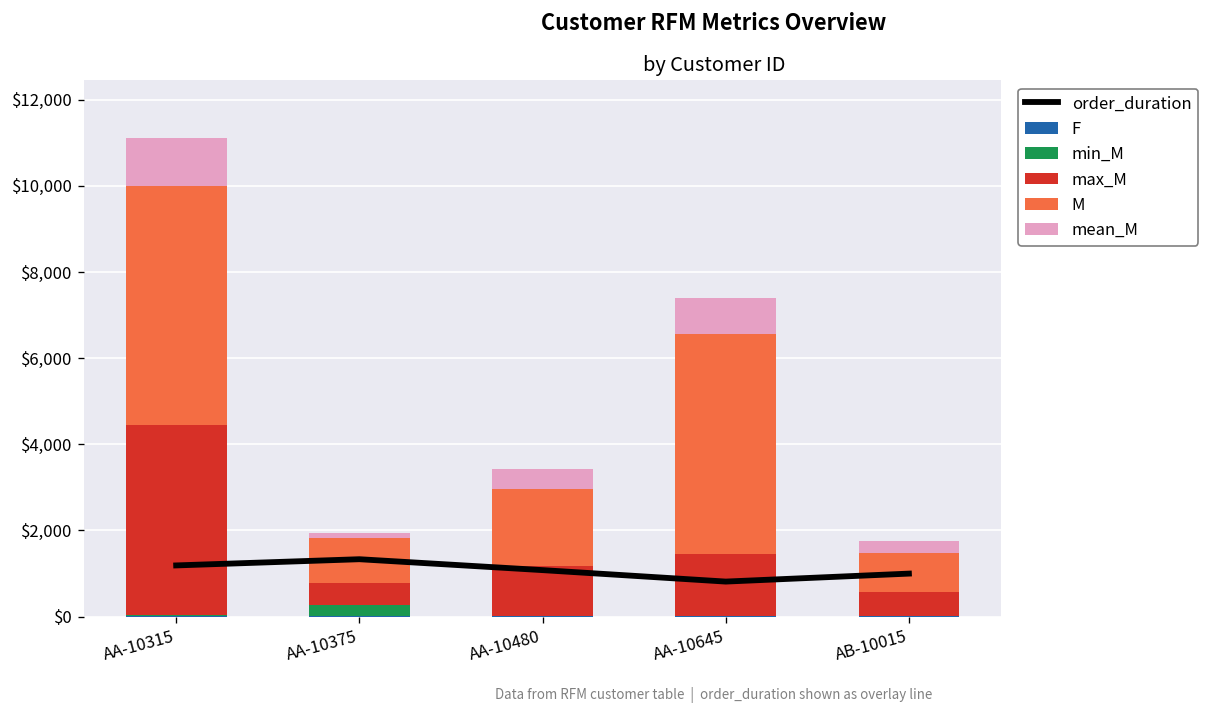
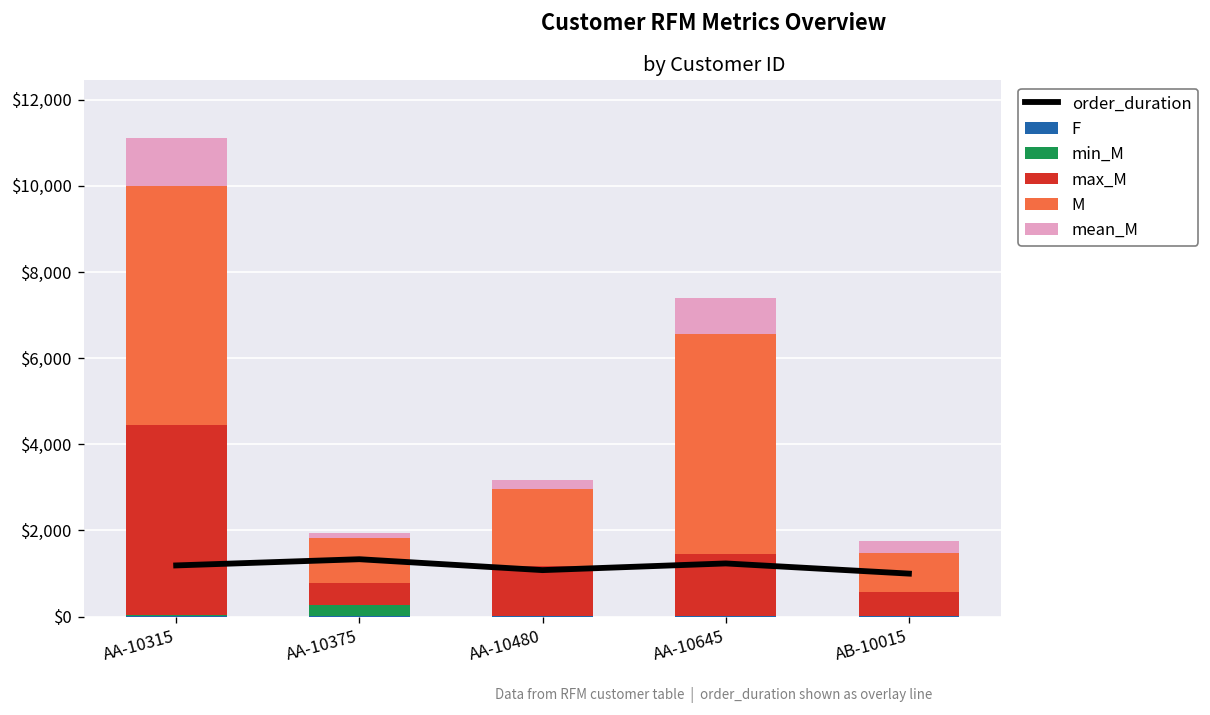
  {
    "order_duration": {
      "AA-10315": "$1,200",
      "AA-10375": "$1,300",
      "AA-10480": "$1,100",
-     "AA-10645": "$800",
+     "AA-10645": "$1,200",
      "AB-10015": "$1,000"
    },
    "min_M": {
      "AA-10375": "$200"
    },
    "max_M": {
      "AA-10315": "$4,400",
      "AA-10375": "$500",
      "AA-10480": "$1,200",
      "AA-10645": "$1,400",
      "AB-10015": "$600"
    },
    "M": {
      "AA-10315": "$5,600",
      "AA-10375": "$1,100",
      "AA-10480": "$1,800",
      "AA-10645": "$5,100",
      "AB-10015": "$900"
    },
    "mean_M": {
      "AA-10315": "$1,100",
      "AA-10375": "$100",
-     "AA-10480": "$400",
+     "AA-10480": "$200",
      "AA-10645": "$800",
      "AB-10015": "$300"
    }
  }
